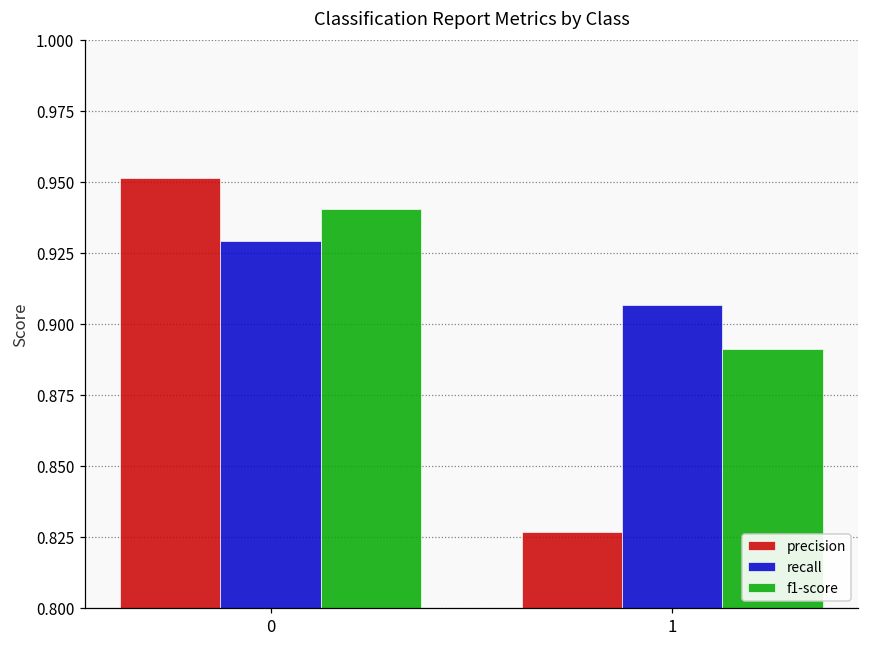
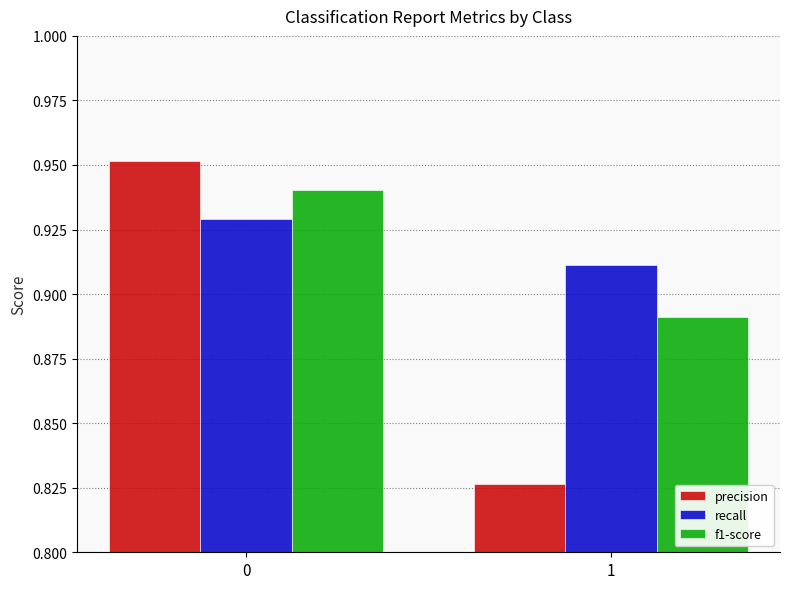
  {
    "precision": {
      "0": 0.951,
      "1": 0.826
    },
    "recall": {
      "0": 0.929,
-     "1": 0.907
+     "1": 0.911
    },
    "f1-score": {
      "0": 0.940,
      "1": 0.891
    }
  }
